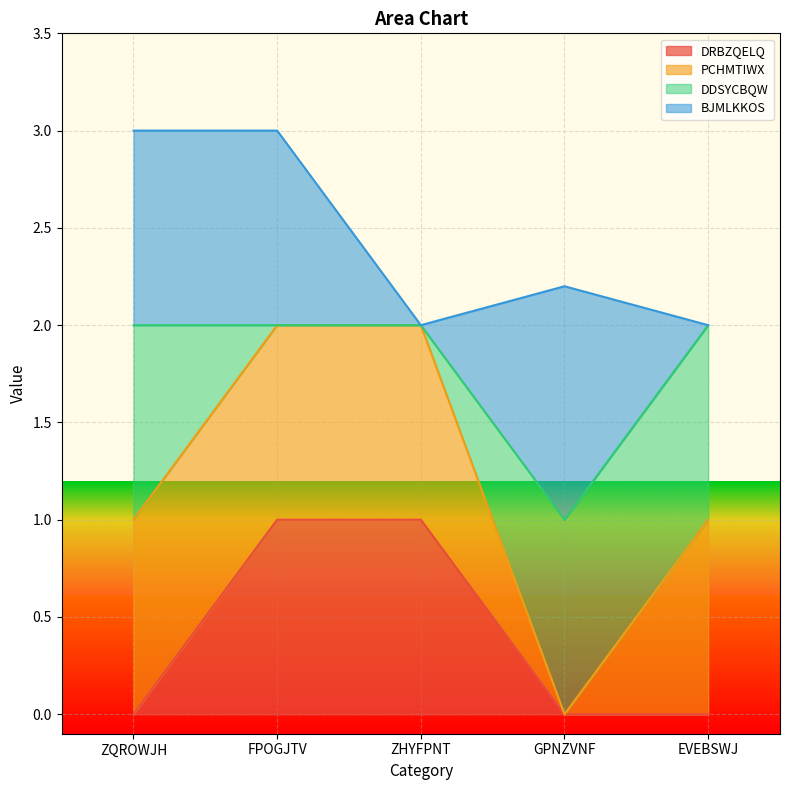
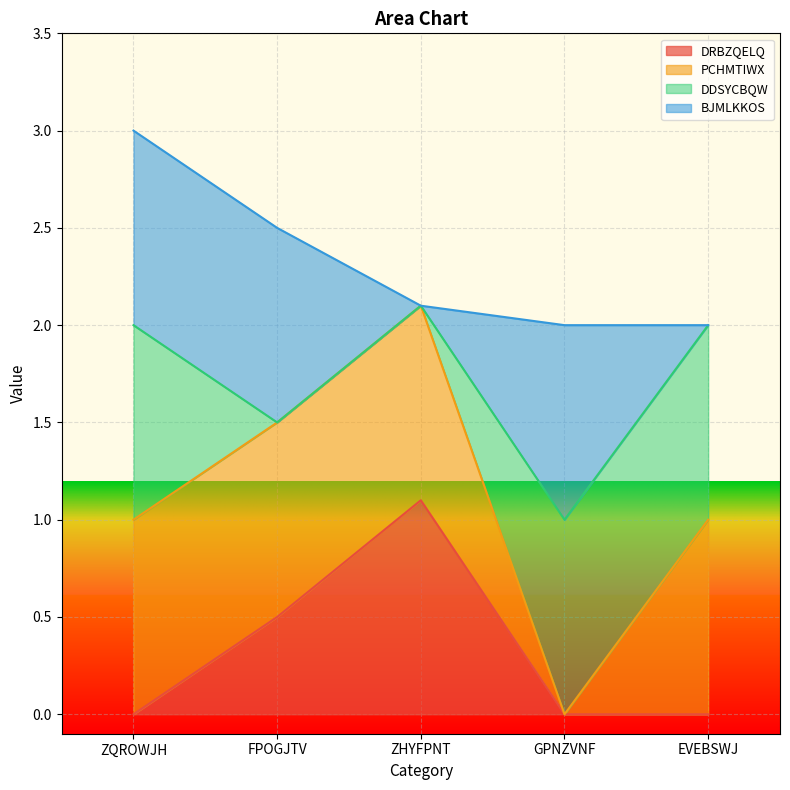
  {
    "DRBZQELQ": {
      "ZQROWJH": 0.0,
-     "FPOGJTV": 1.0,
-     "ZHYFPNT": 1.0,
+     "FPOGJTV": 0.5,
+     "ZHYFPNT": 1.1,
      "EVEBSWJ": 0.0
    },
    "PCHMTIWX": {
      "ZQROWJH": 1.0,
      "EVEBSWJ": 1.0
    },
    "DDSYCBQW": {
      "ZQROWJH": 1.0,
      "GPNZVNF": 1.0
    },
    "BJMLKKOS": {
      "ZQROWJH": 1.0,
      "FPOGJTV": 1.0,
-     "GPNZVNF": 1.2
+     "GPNZVNF": 1.0
    }
  }
